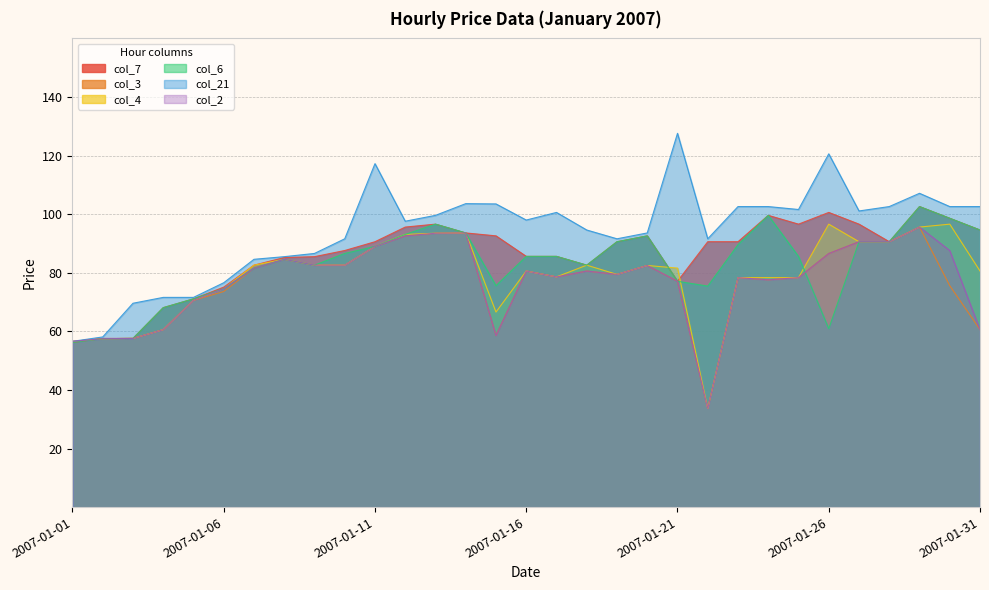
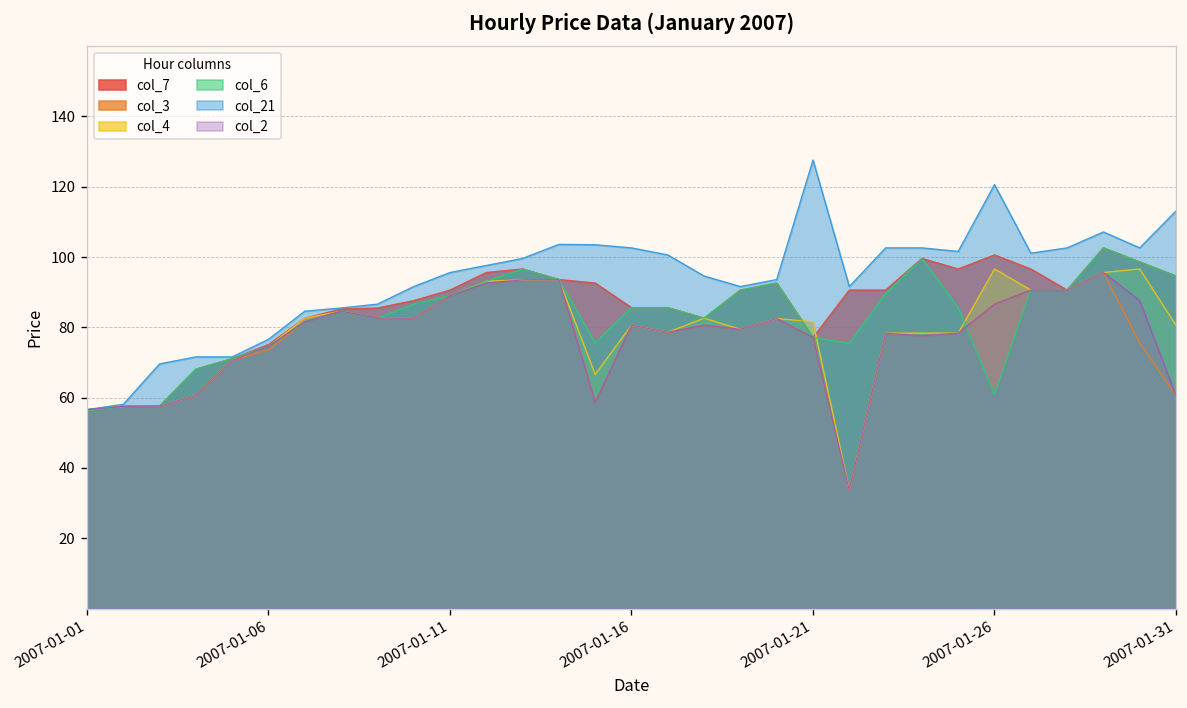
  {
    "col_4": {
      "2007-01-21": 82,
      "2007-01-26": 97,
      "2007-01-31": 81
    },
    "col_6": {
      "2007-01-26": 61
    },
    "col_21": {
      "2007-01-06": 77,
-     "2007-01-11": 117,
-     "2007-01-16": 98,
+     "2007-01-11": 96,
+     "2007-01-16": 103,
      "2007-01-21": 128,
      "2007-01-26": 121,
-     "2007-01-31": 103
+     "2007-01-31": 113
    }
  }
